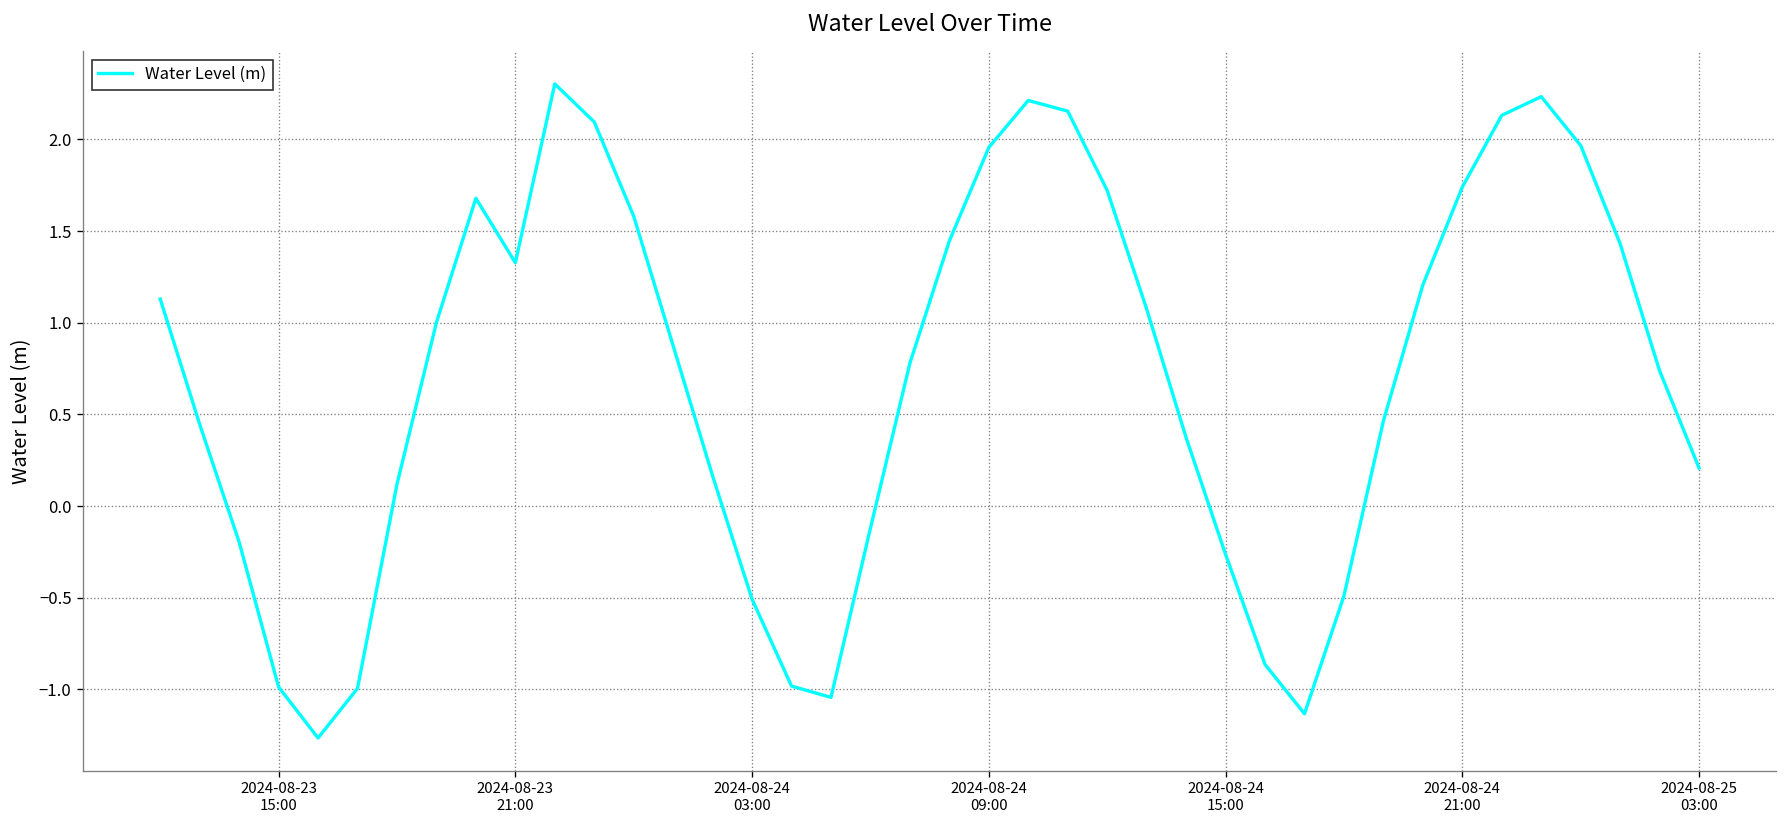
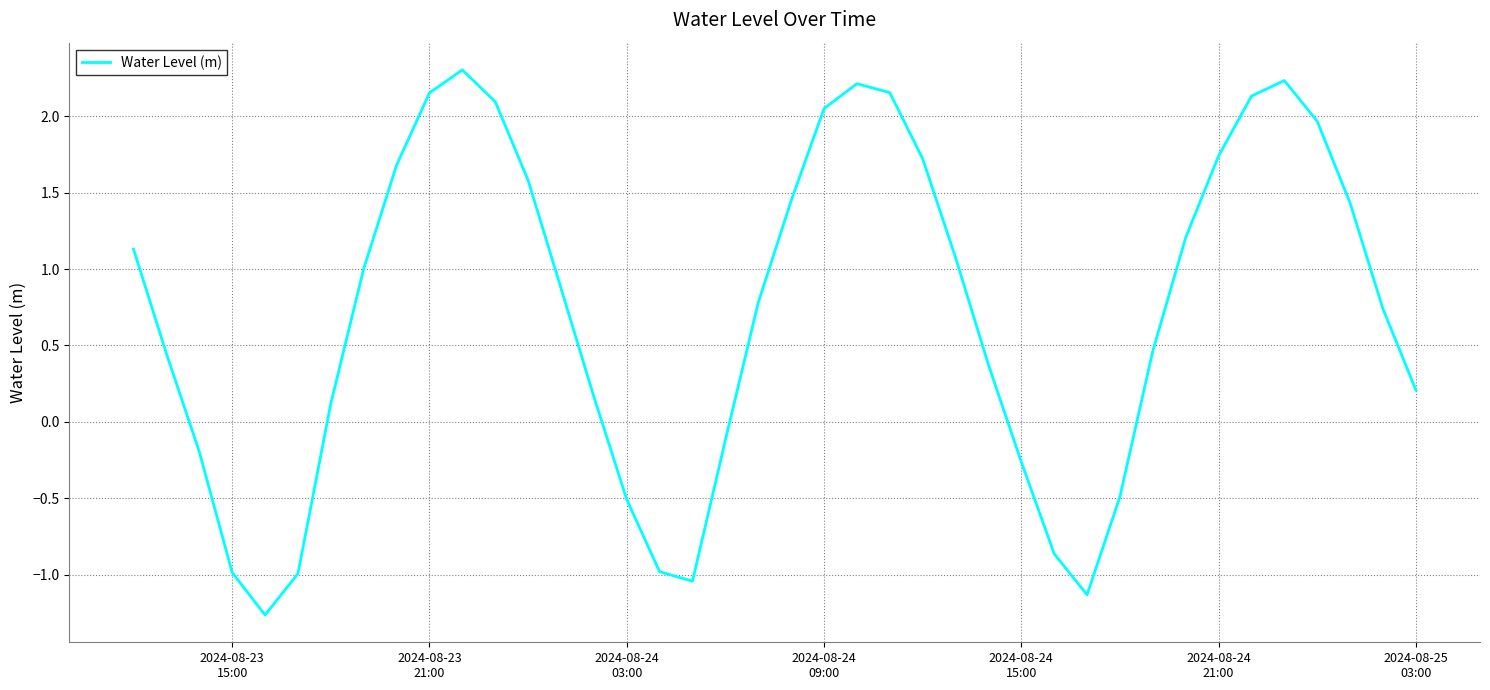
  {
    "2024-08-23 15:00": -0.99,
-   "2024-08-23 21:00": 1.33,
+   "2024-08-23 21:00": 2.15,
    "2024-08-24 03:00": -0.51,
-   "2024-08-24 09:00": 1.96,
+   "2024-08-24 09:00": 2.05,
    "2024-08-24 15:00": -0.26,
    "2024-08-24 21:00": 1.74,
    "2024-08-25 03:00": 0.21
  }
